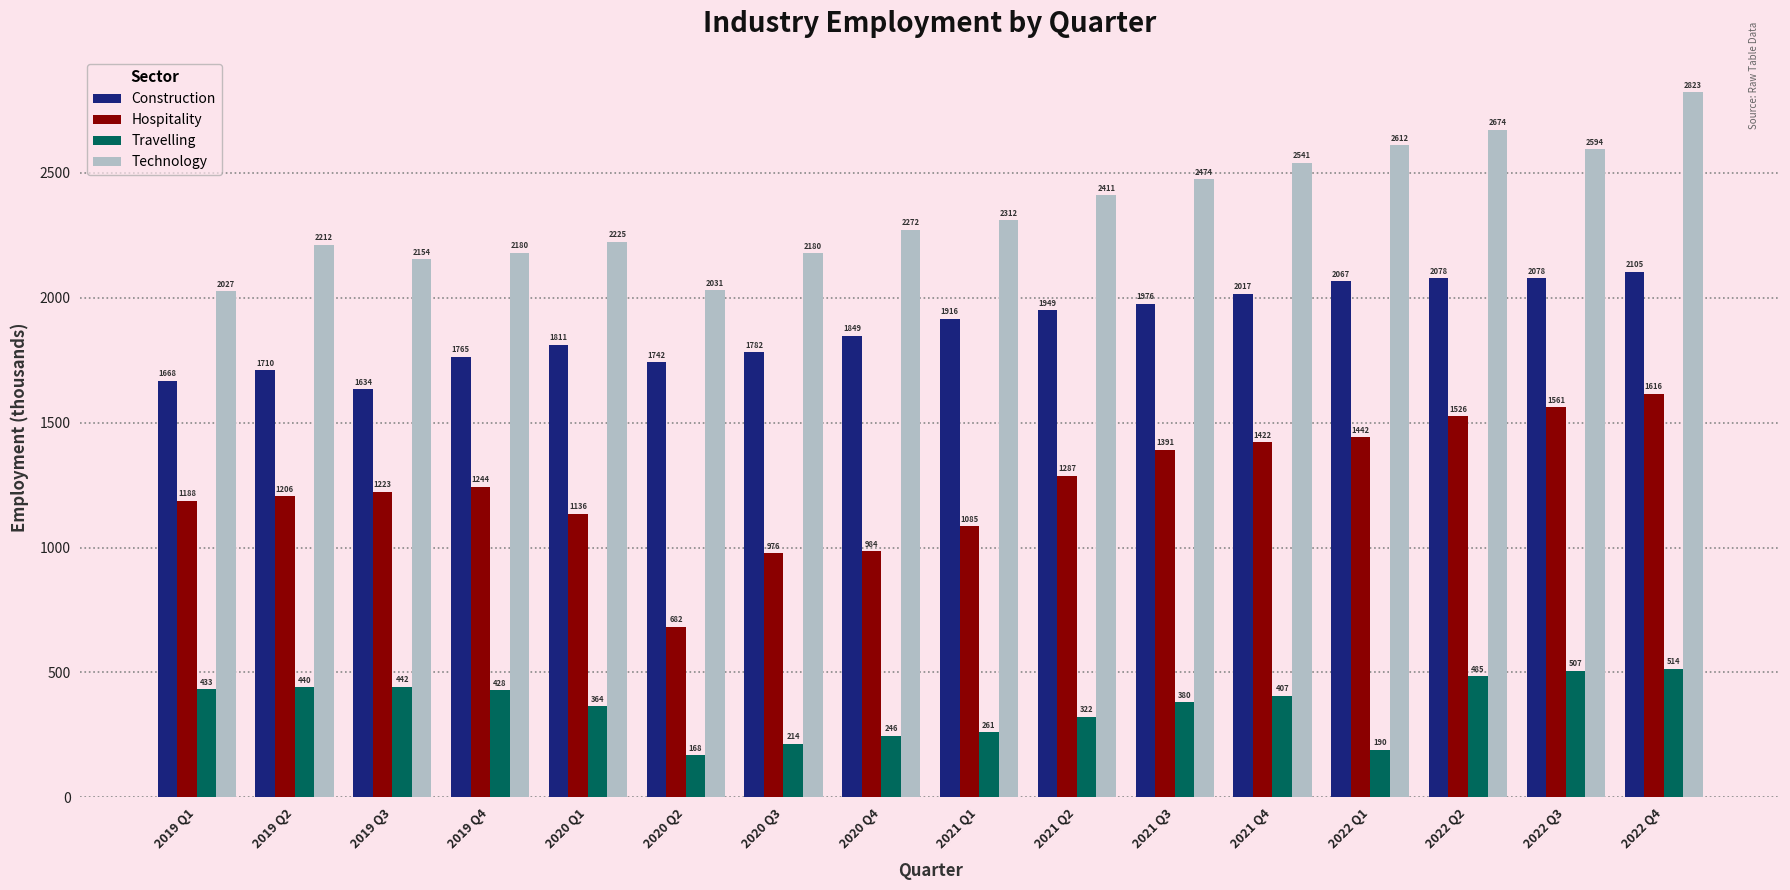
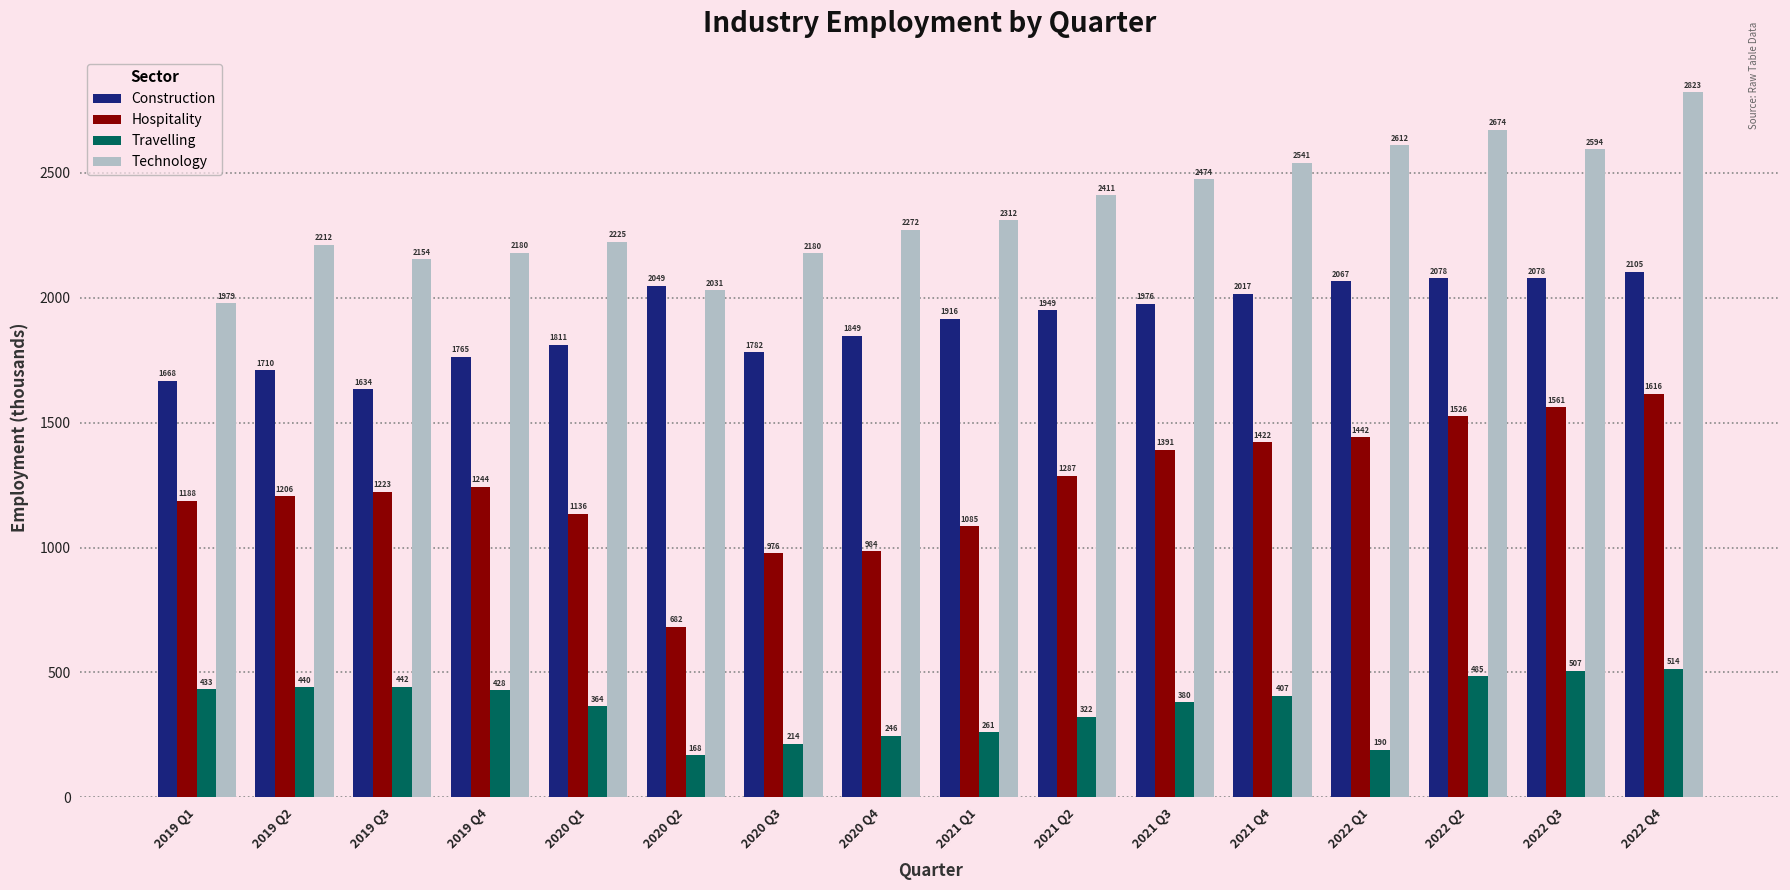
  {
    "Construction": {
      "2019 Q1": 1668,
      "2019 Q2": 1710,
      "2019 Q3": 1634,
      "2019 Q4": 1765,
      "2020 Q1": 1811,
-     "2020 Q2": 1742,
+     "2020 Q2": 2049,
      "2020 Q3": 1782,
      "2020 Q4": 1849,
      "2021 Q1": 1916,
      "2021 Q2": 1949,
      "2021 Q3": 1976,
      "2021 Q4": 2017,
      "2022 Q1": 2067,
      "2022 Q2": 2078,
      "2022 Q3": 2078,
      "2022 Q4": 2105
    },
    "Hospitality": {
      "2019 Q1": 1188,
      "2019 Q2": 1206,
      "2019 Q3": 1223,
      "2019 Q4": 1244,
      "2020 Q1": 1136,
      "2020 Q2": 682,
      "2020 Q3": 976,
      "2020 Q4": 984,
      "2021 Q1": 1085,
      "2021 Q2": 1287,
      "2021 Q3": 1391,
      "2021 Q4": 1422,
      "2022 Q1": 1442,
      "2022 Q2": 1526,
      "2022 Q3": 1561,
      "2022 Q4": 1616
    },
    "Travelling": {
      "2019 Q1": 433,
      "2019 Q2": 440,
      "2019 Q3": 442,
      "2019 Q4": 428,
      "2020 Q1": 364,
      "2020 Q2": 168,
      "2020 Q3": 214,
      "2020 Q4": 246,
      "2021 Q1": 261,
      "2021 Q2": 322,
      "2021 Q3": 380,
      "2021 Q4": 407,
      "2022 Q1": 190,
      "2022 Q2": 485,
      "2022 Q3": 507,
      "2022 Q4": 514
    },
    "Technology": {
-     "2019 Q1": 2027,
+     "2019 Q1": 1979,
      "2019 Q2": 2212,
      "2019 Q3": 2154,
      "2019 Q4": 2180,
      "2020 Q1": 2225,
      "2020 Q2": 2031,
      "2020 Q3": 2180,
      "2020 Q4": 2272,
      "2021 Q1": 2312,
      "2021 Q2": 2411,
      "2021 Q3": 2474,
      "2021 Q4": 2541,
      "2022 Q1": 2612,
      "2022 Q2": 2674,
      "2022 Q3": 2594,
      "2022 Q4": 2823
    }
  }
